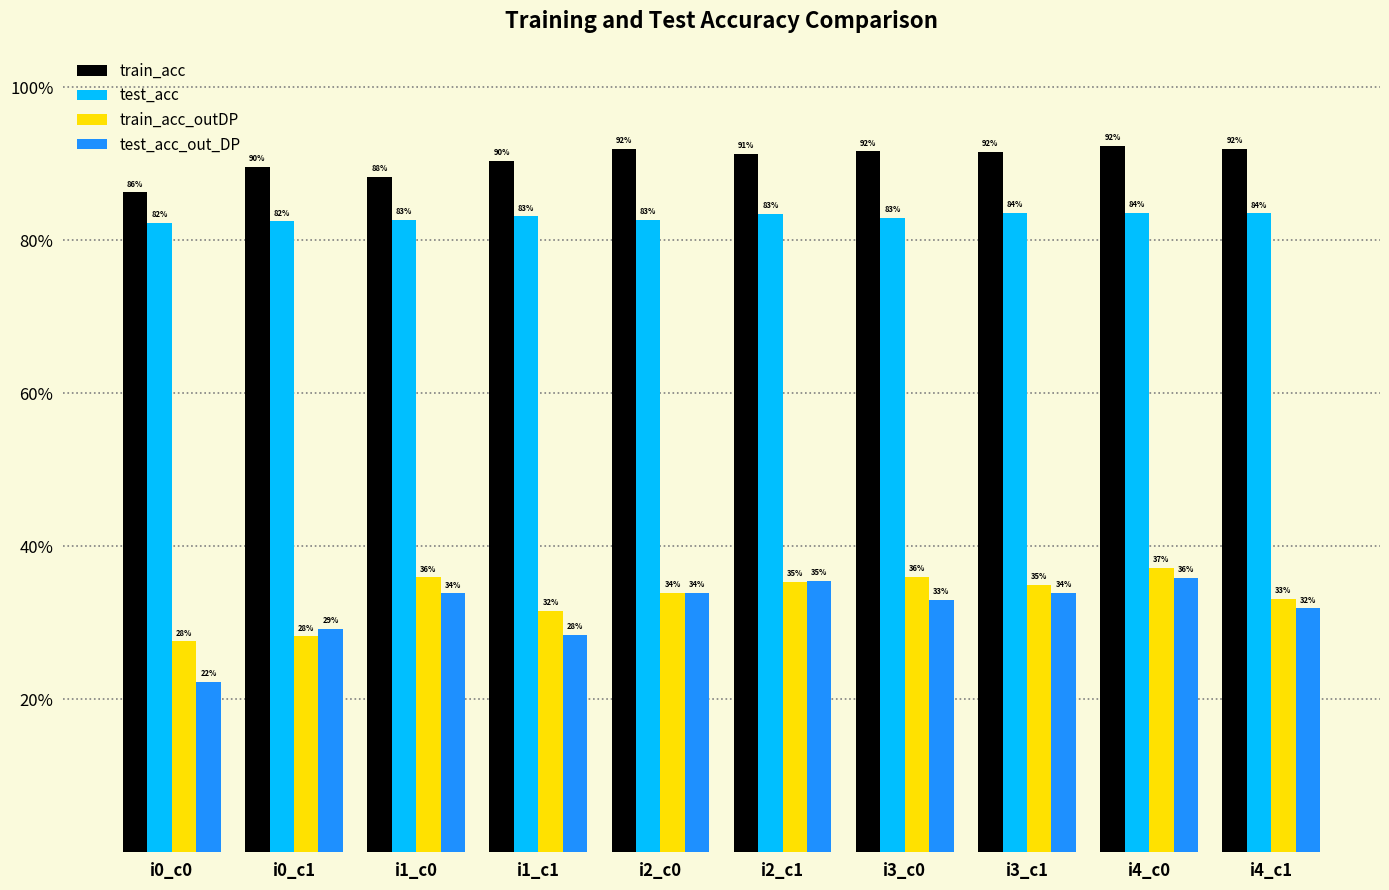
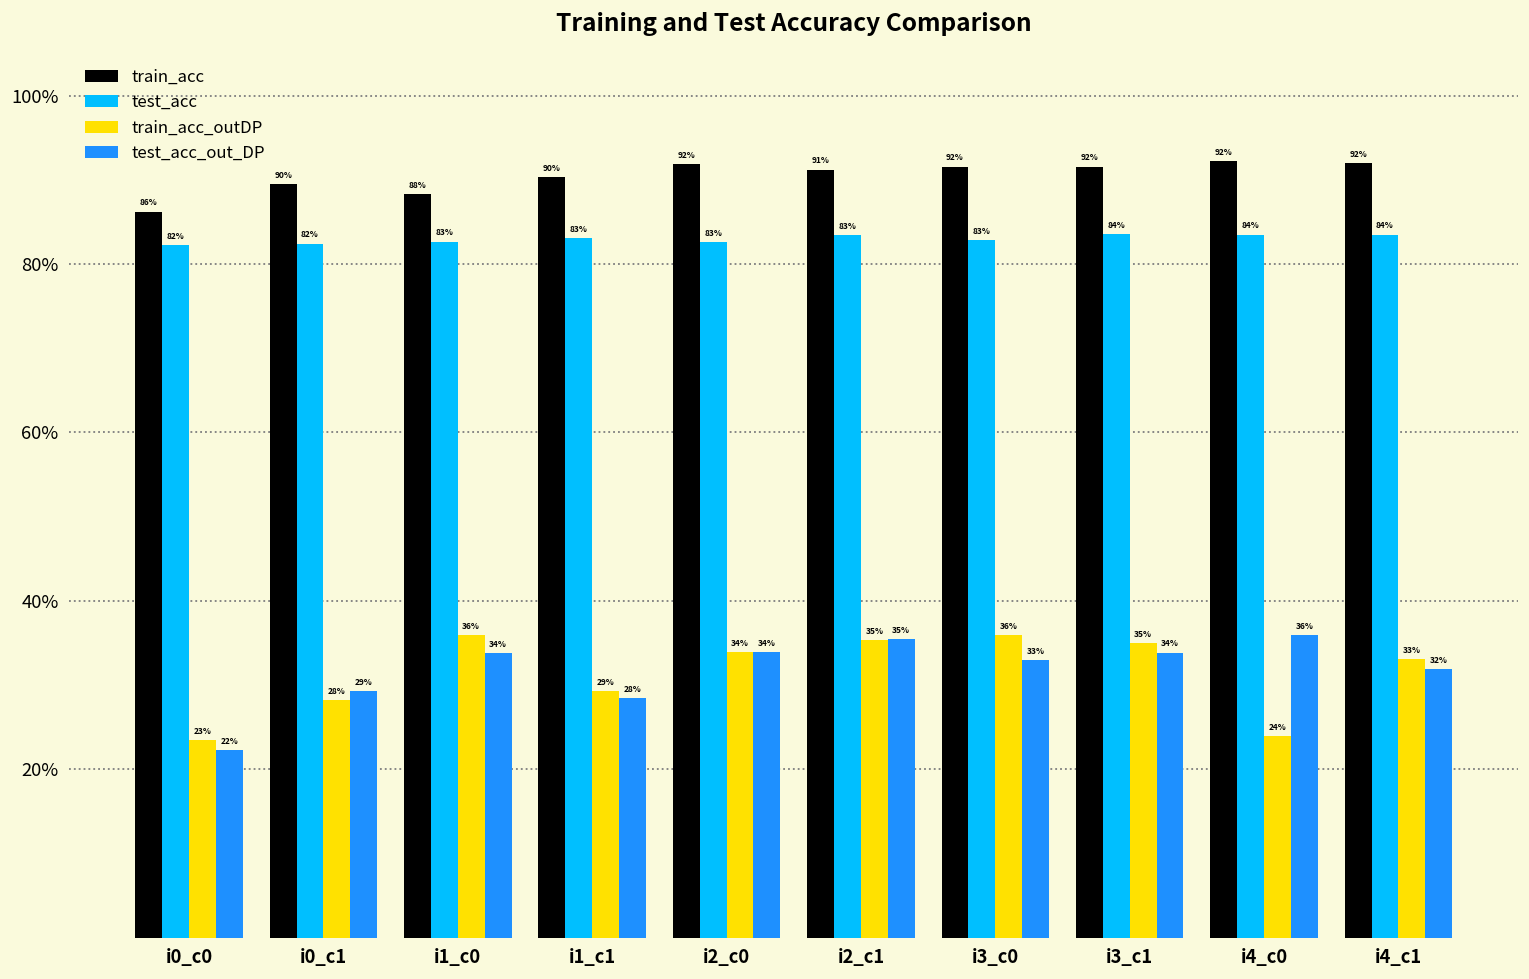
  {
    "train_acc": {
      "i0_c0": "86%",
      "i0_c1": "90%",
      "i1_c0": "88%",
      "i1_c1": "90%",
      "i2_c0": "92%",
      "i2_c1": "91%",
      "i3_c0": "92%",
      "i3_c1": "92%",
      "i4_c0": "92%",
      "i4_c1": "92%"
    },
    "train_acc_outDP": {
-     "i0_c0": "28%",
+     "i0_c0": "23%",
      "i0_c1": "28%",
      "i1_c0": "36%",
-     "i1_c1": "32%",
+     "i1_c1": "29%",
      "i2_c0": "34%",
      "i2_c1": "35%",
      "i3_c0": "36%",
      "i3_c1": "35%",
-     "i4_c0": "37%",
+     "i4_c0": "24%",
      "i4_c1": "33%"
    }
  }
